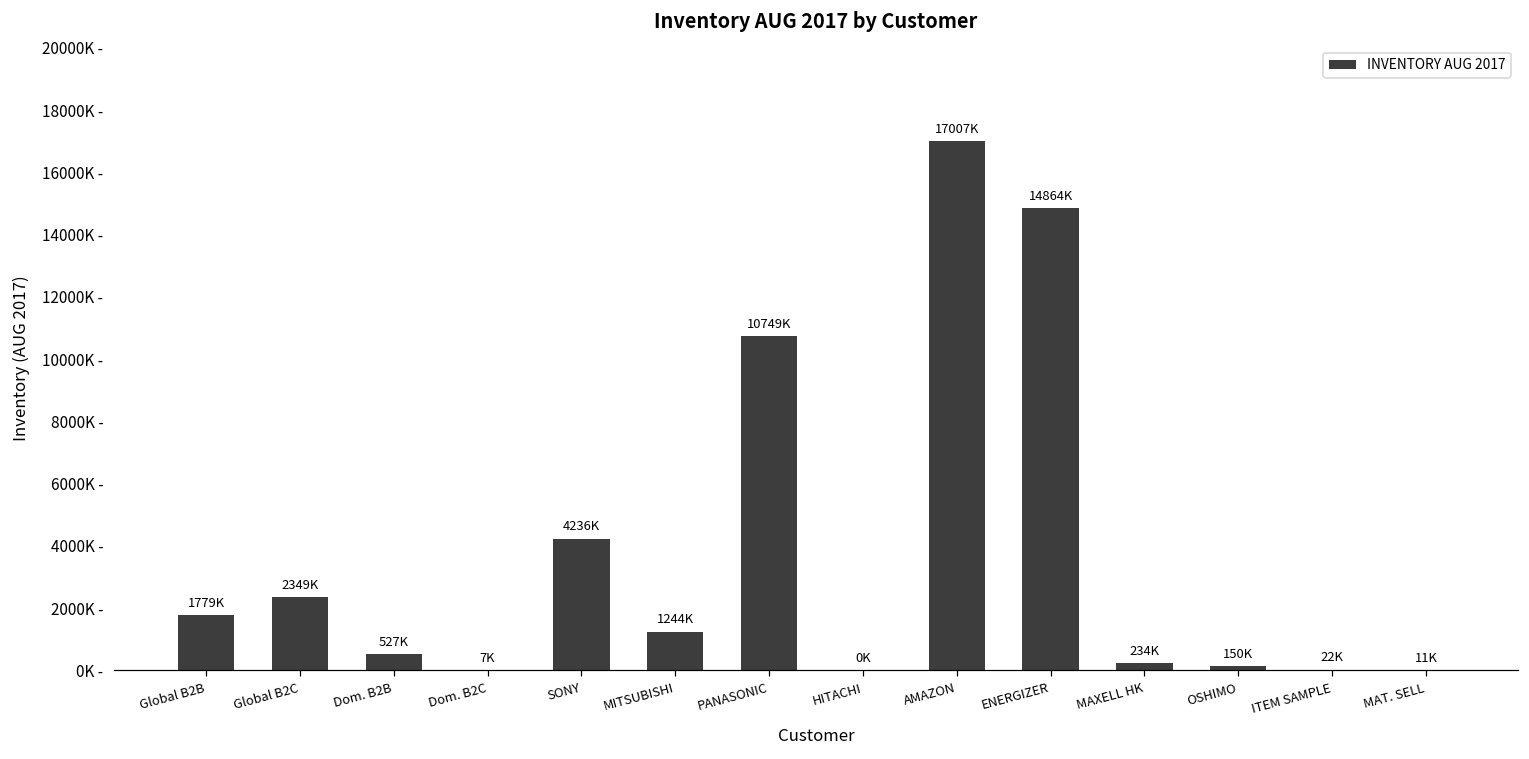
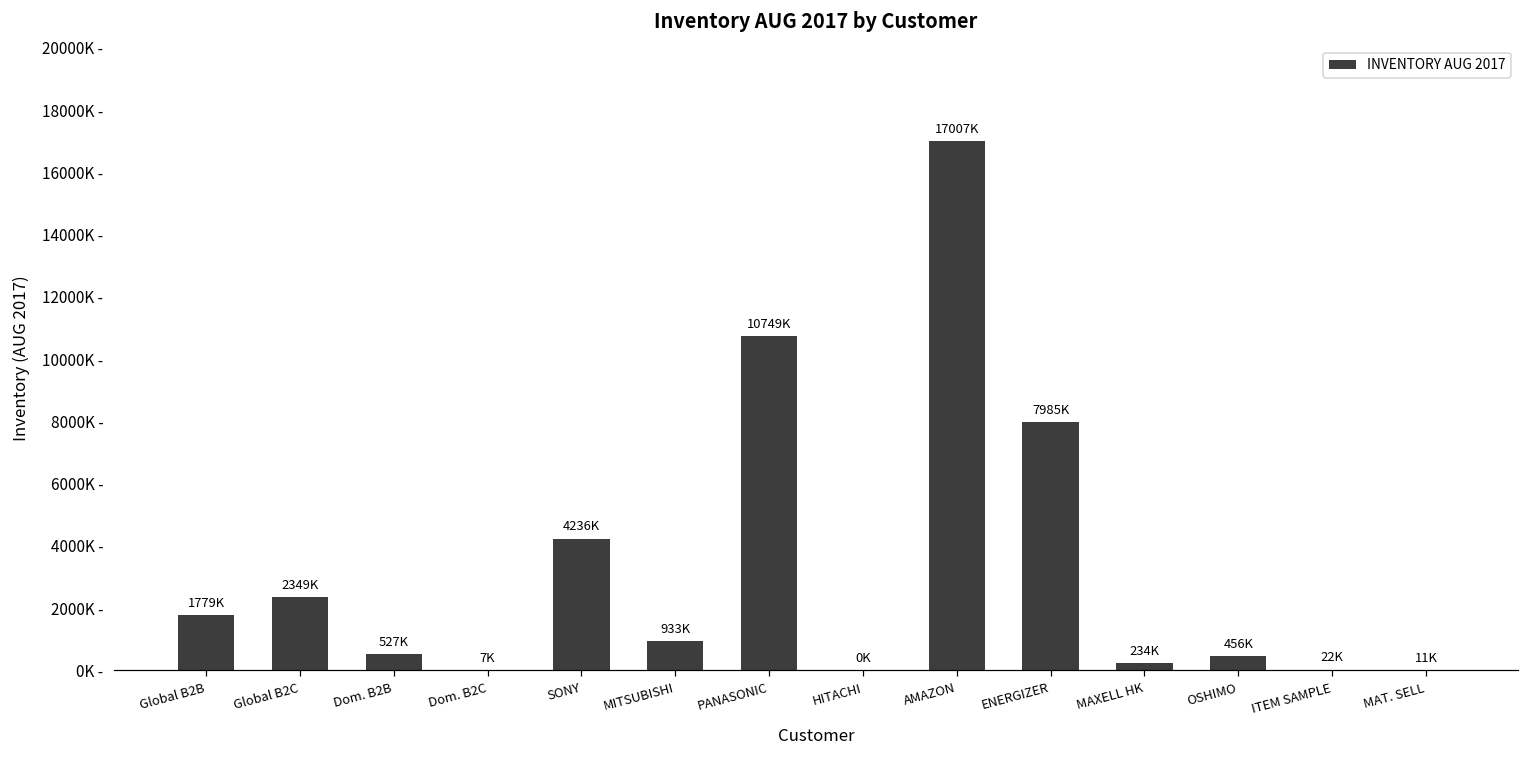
  {
    "Global B2B": "1779K",
    "Global B2C": "2349K",
    "Dom. B2B": "527K",
    "Dom. B2C": "7K",
    "SONY": "4236K",
-   "MITSUBISHI": "1244K",
+   "MITSUBISHI": "933K",
    "PANASONIC": "10749K",
    "HITACHI": "0K",
    "AMAZON": "17007K",
-   "ENERGIZER": "14864K",
+   "ENERGIZER": "7985K",
    "MAXELL HK": "234K",
-   "OSHIMO": "150K",
+   "OSHIMO": "456K",
    "ITEM SAMPLE": "22K",
    "MAT. SELL": "11K"
  }
